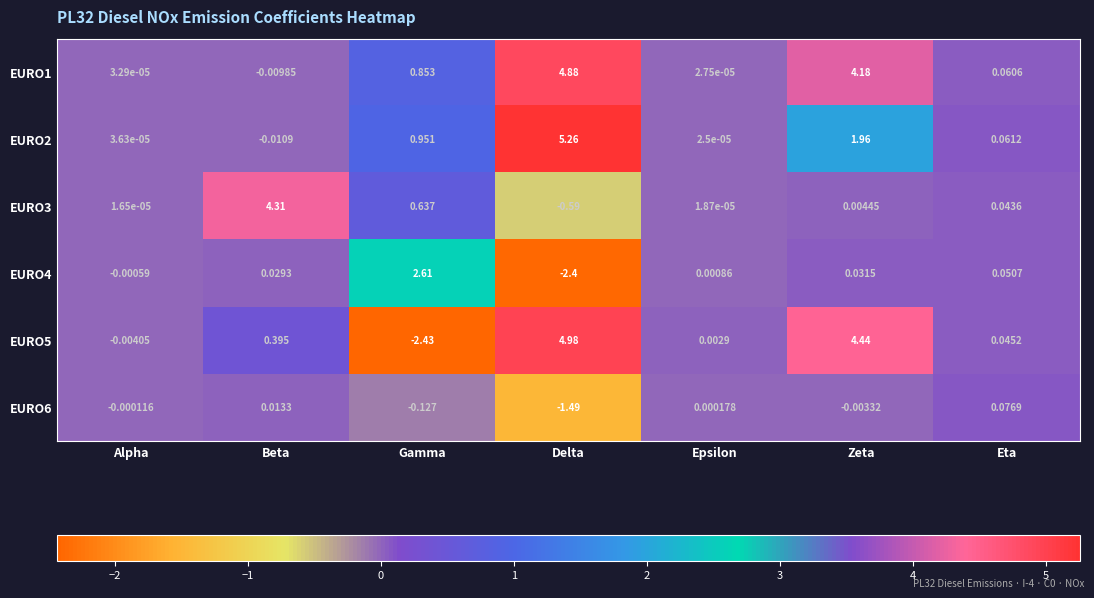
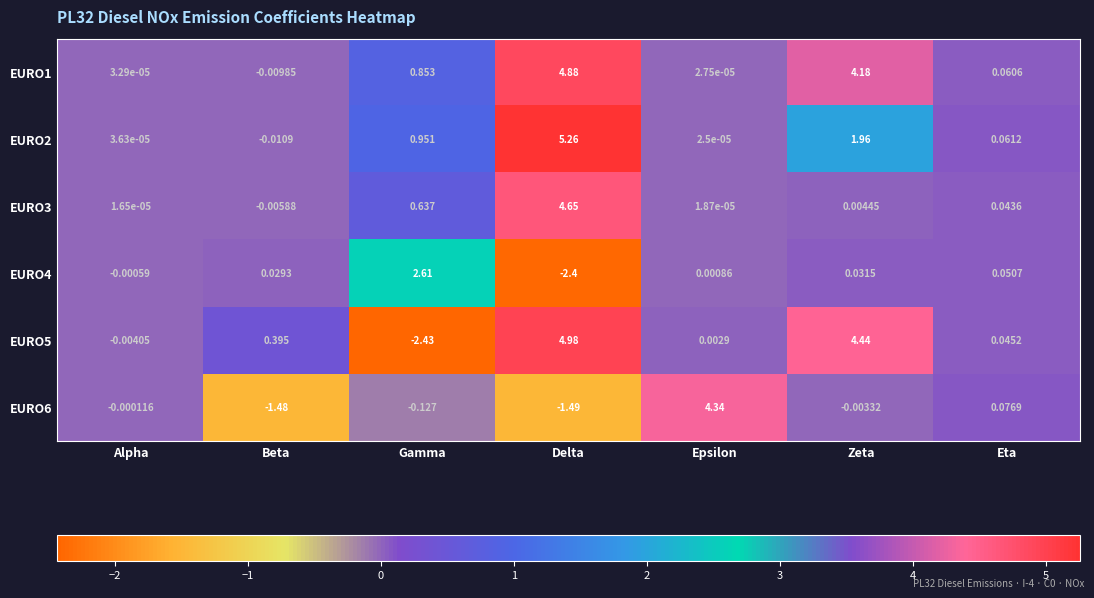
  {
    "EURO1": {
      "Alpha": "3.29e-05",
      "Beta": "-0.00985",
      "Gamma": "0.853",
      "Delta": "4.88",
      "Epsilon": "2.75e-05",
      "Zeta": "4.18",
      "Eta": "0.0606"
    },
    "EURO2": {
      "Alpha": "3.63e-05",
      "Beta": "-0.0109",
      "Gamma": "0.951",
      "Delta": "5.26",
      "Epsilon": "2.5e-05",
      "Zeta": "1.96",
      "Eta": "0.0612"
    },
    "EURO3": {
      "Alpha": "1.65e-05",
-     "Beta": "4.31",
+     "Beta": "-0.00588",
      "Gamma": "0.637",
-     "Delta": "-0.59",
+     "Delta": "4.65",
      "Epsilon": "1.87e-05",
      "Zeta": "0.00445",
      "Eta": "0.0436"
    },
    "EURO4": {
      "Alpha": "-0.00059",
      "Beta": "0.0293",
      "Gamma": "2.61",
      "Delta": "-2.4",
      "Epsilon": "0.00086",
      "Zeta": "0.0315",
      "Eta": "0.0507"
    },
    "EURO5": {
      "Alpha": "-0.00405",
      "Beta": "0.395",
      "Gamma": "-2.43",
      "Delta": "4.98",
      "Epsilon": "0.0029",
      "Zeta": "4.44",
      "Eta": "0.0452"
    },
    "EURO6": {
      "Alpha": "-0.000116",
-     "Beta": "0.0133",
+     "Beta": "-1.48",
      "Gamma": "-0.127",
      "Delta": "-1.49",
-     "Epsilon": "0.000178",
+     "Epsilon": "4.34",
      "Zeta": "-0.00332",
      "Eta": "0.0769"
    }
  }
